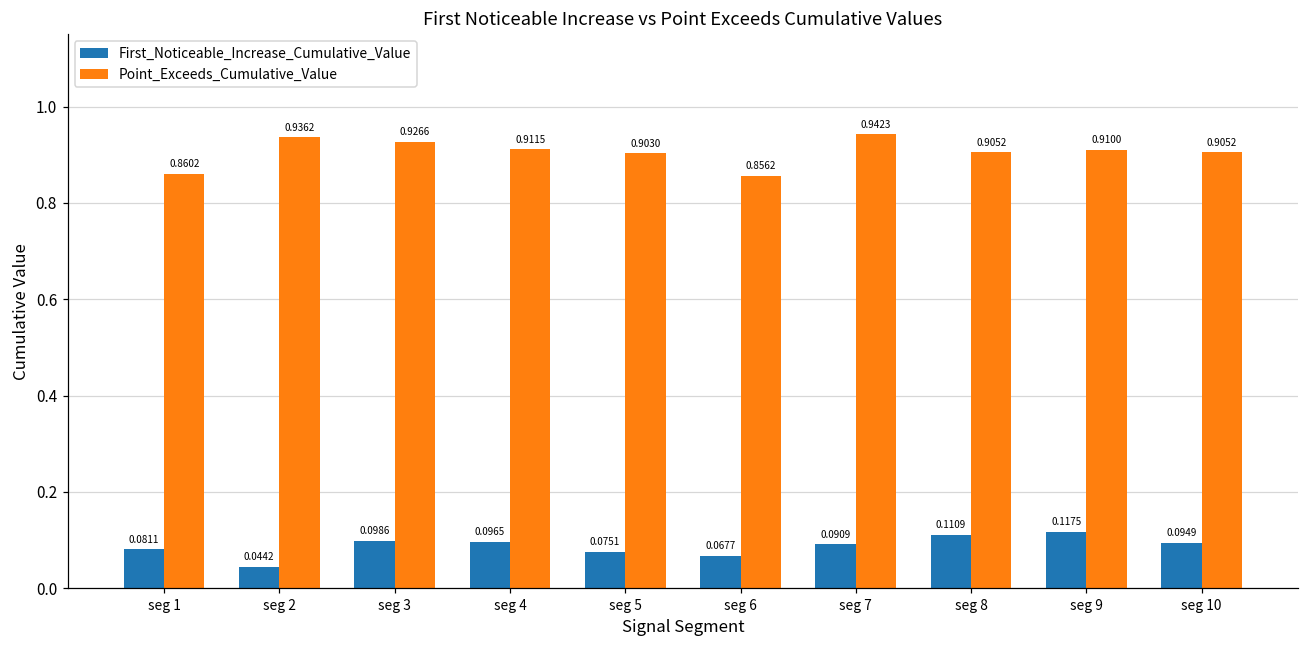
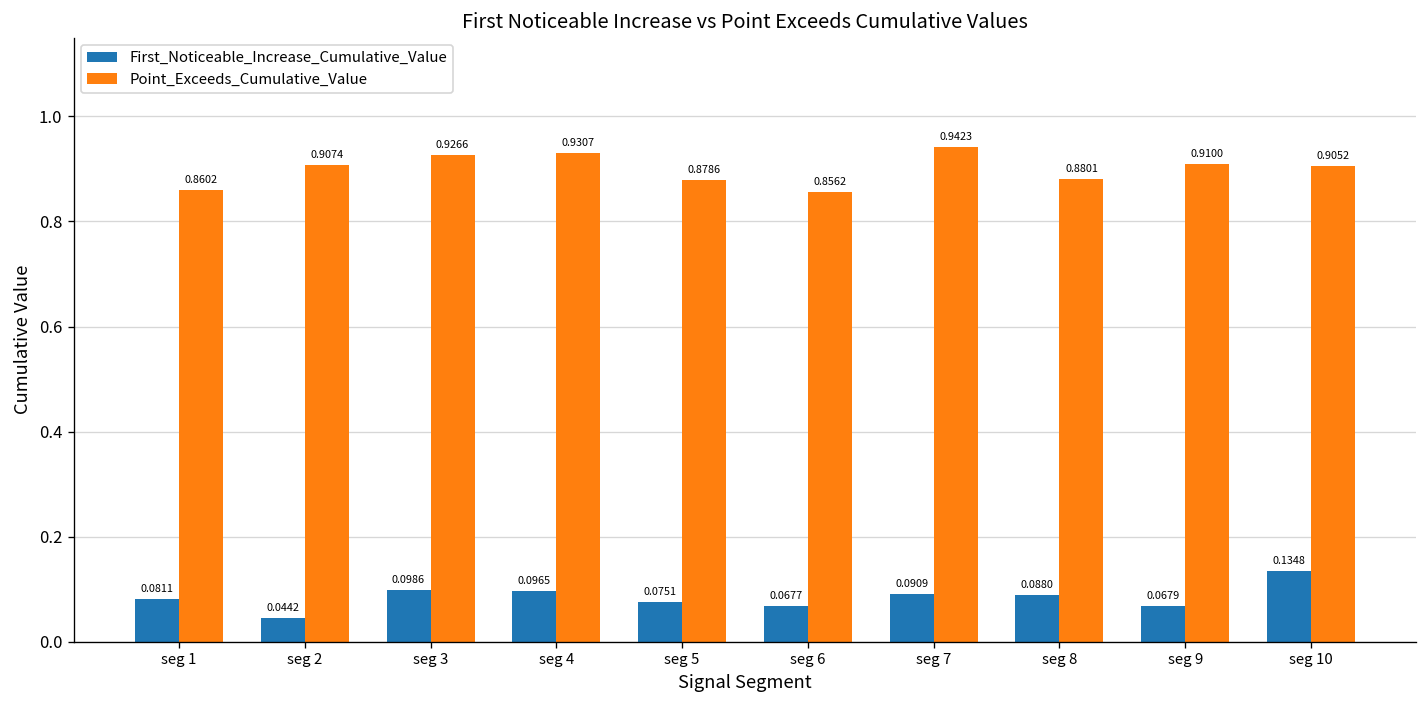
  {
    "First_Noticeable_Increase_Cumulative_Value": {
      "seg 1": 0.0811,
      "seg 2": 0.0442,
      "seg 3": 0.0986,
      "seg 4": 0.0965,
      "seg 5": 0.0751,
      "seg 6": 0.0677,
      "seg 7": 0.0909,
-     "seg 8": 0.1109,
-     "seg 9": 0.1175,
-     "seg 10": 0.0949
+     "seg 8": 0.0880,
+     "seg 9": 0.0679,
+     "seg 10": 0.1348
    },
    "Point_Exceeds_Cumulative_Value": {
      "seg 1": 0.8602,
-     "seg 2": 0.9362,
+     "seg 2": 0.9074,
      "seg 3": 0.9266,
-     "seg 4": 0.9115,
-     "seg 5": 0.9030,
+     "seg 4": 0.9307,
+     "seg 5": 0.8786,
      "seg 6": 0.8562,
      "seg 7": 0.9423,
-     "seg 8": 0.9052,
+     "seg 8": 0.8801,
      "seg 9": 0.9100,
      "seg 10": 0.9052
    }
  }
